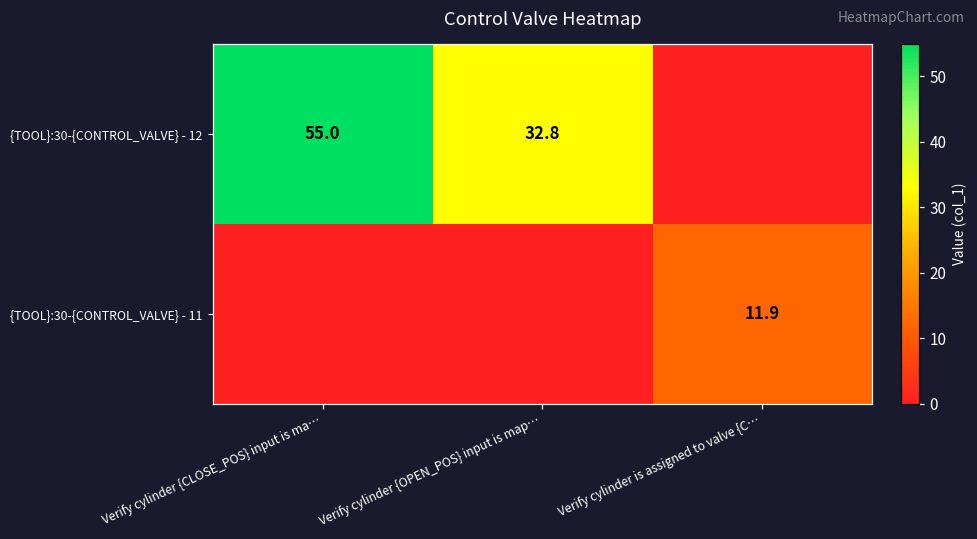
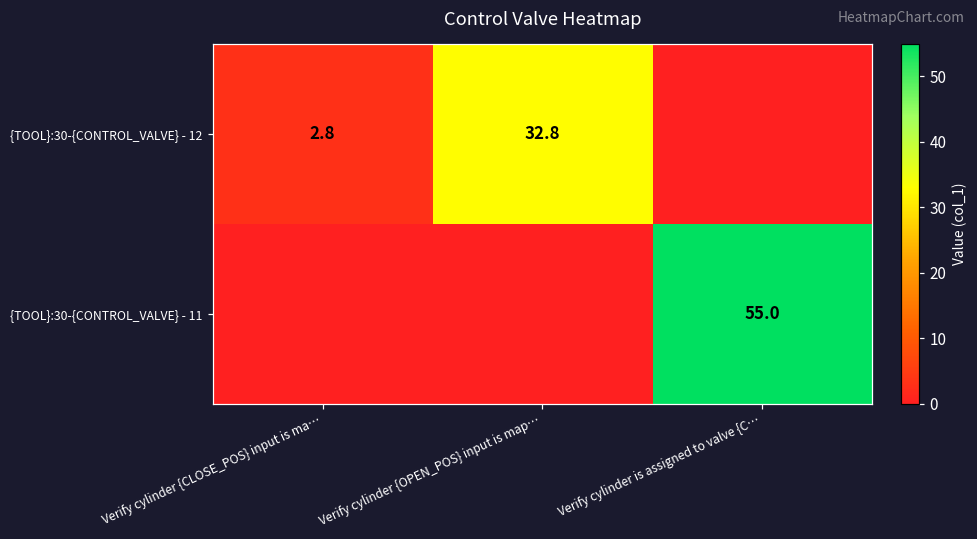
  {
    "{TOOL}:30-{CONTROL_VALVE} - 12": {
-     "Verify cylinder {CLOSE_POS} input is ma…": 55.0,
+     "Verify cylinder {CLOSE_POS} input is ma…": 2.8,
      "Verify cylinder {OPEN_POS} input is map…": 32.8
    },
    "{TOOL}:30-{CONTROL_VALVE} - 11": {
-     "Verify cylinder is assigned to valve {C…": 11.9
+     "Verify cylinder is assigned to valve {C…": 55.0
    }
  }
